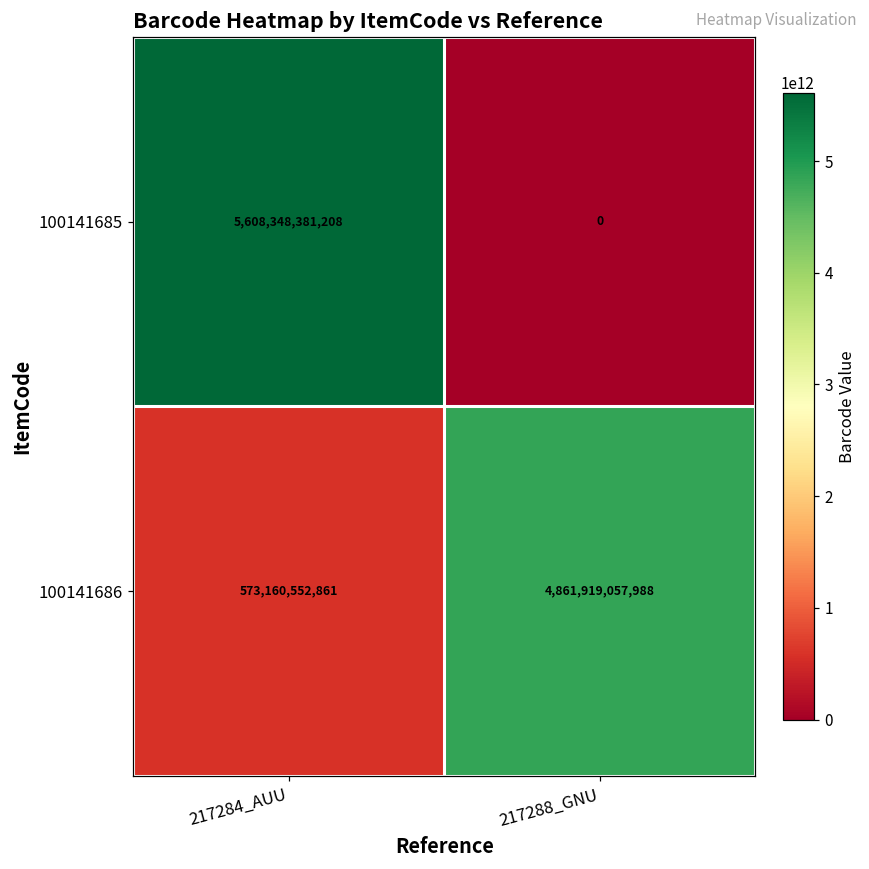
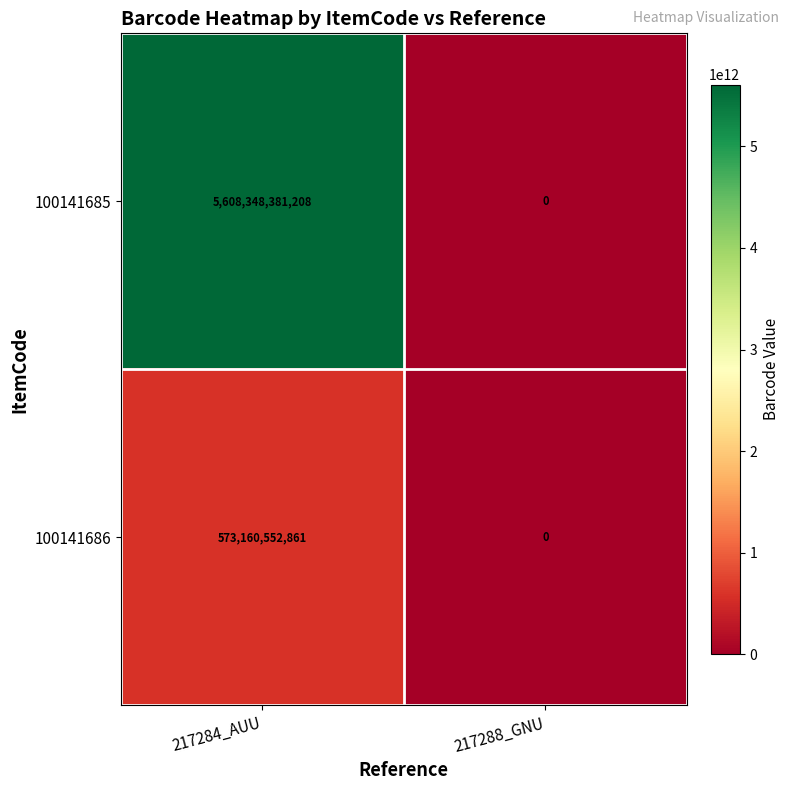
  {
    "100141685": {
      "217284_AUU": "5,608,348,381,208",
      "217288_GNU": "0"
    },
    "100141686": {
      "217284_AUU": "573,160,552,861",
-     "217288_GNU": "4,861,919,057,988"
+     "217288_GNU": "0"
    }
  }
